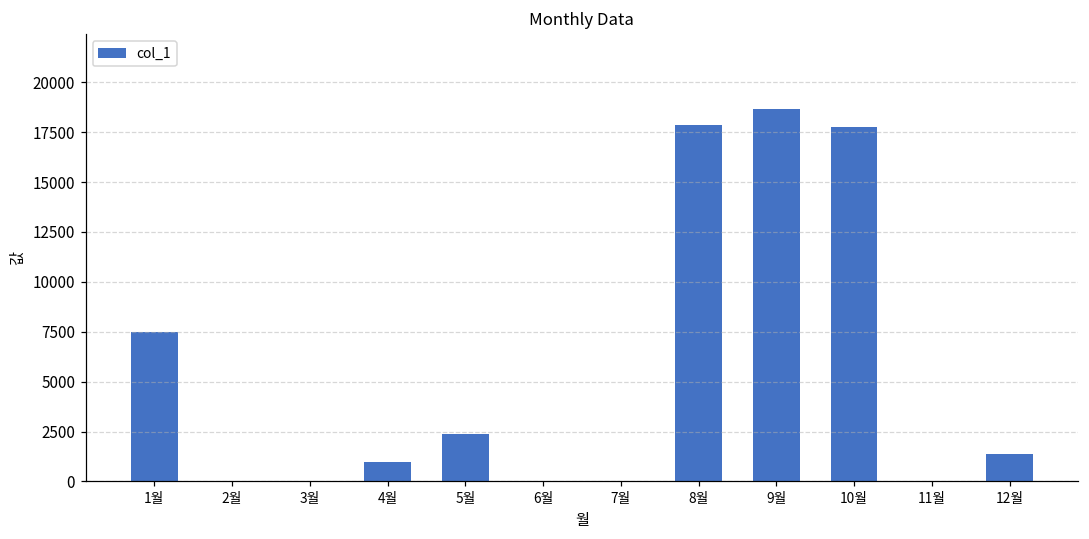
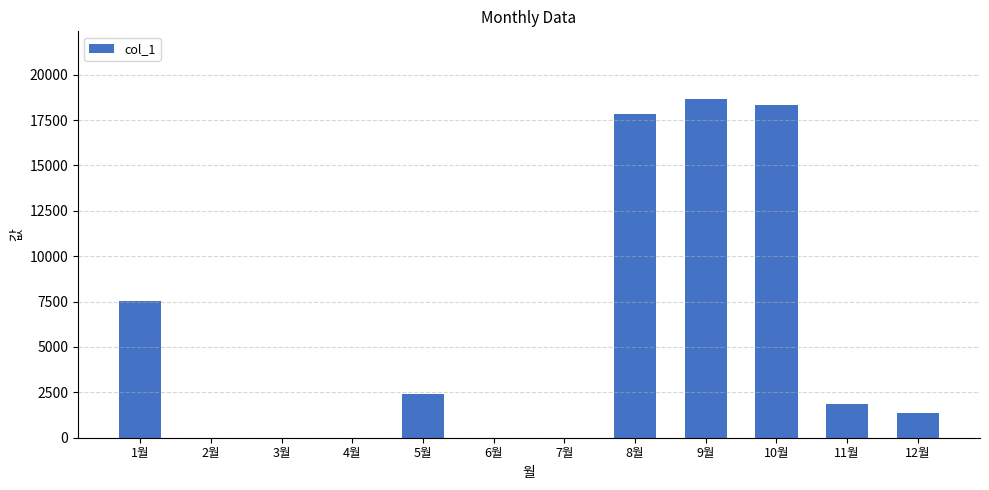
  {
    "1월": 7500,
    "2월": 0,
    "3월": 0,
-   "4월": 1000,
+   "4월": 0,
    "5월": 2400,
    "6월": 0,
    "7월": 0,
    "8월": 17800,
    "9월": 18700,
-   "10월": 17800,
-   "11월": 0,
+   "10월": 18300,
+   "11월": 1800,
    "12월": 1400
  }
